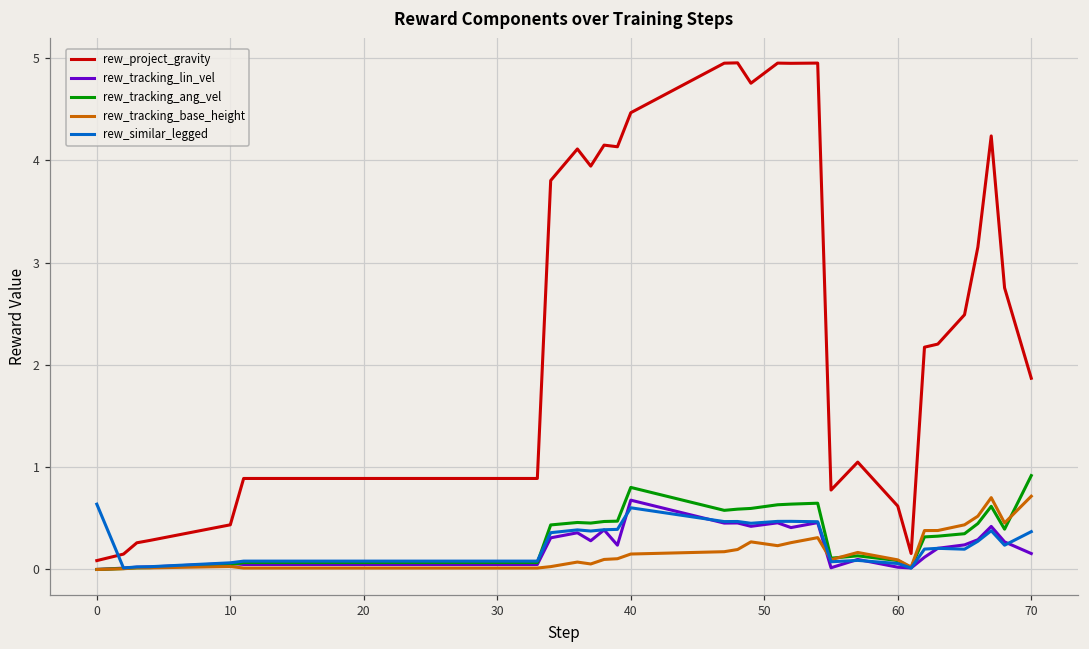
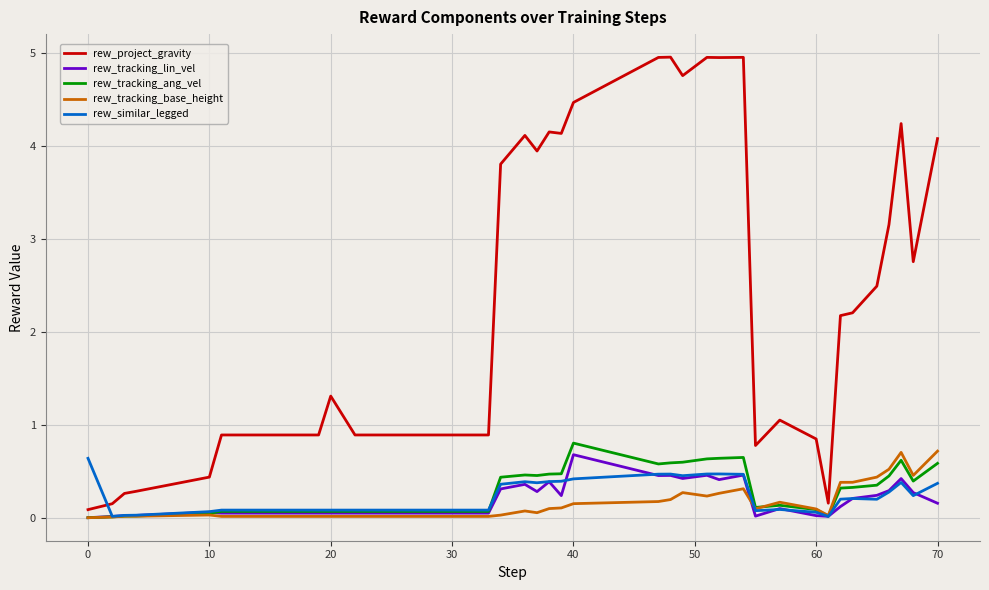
  {
    "rew_project_gravity": {
      "0": 0.1,
      "10": 0.4,
-     "20": 0.9,
+     "20": 1.3,
      "40": 4.5,
-     "60": 0.6,
-     "70": 1.9
+     "60": 0.8,
+     "70": 4.1
    },
    "rew_tracking_lin_vel": {
      "40": 0.7,
      "60": 0.0,
      "70": 0.2
    },
    "rew_tracking_ang_vel": {
      "40": 0.8,
-     "70": 0.9
+     "70": 0.6
    },
    "rew_tracking_base_height": {
      "20": 0.0,
      "40": 0.2,
      "70": 0.7
    },
    "rew_similar_legged": {
      "0": 0.6,
-     "40": 0.6,
+     "40": 0.4,
      "60": 0.1,
      "70": 0.4
    }
  }
